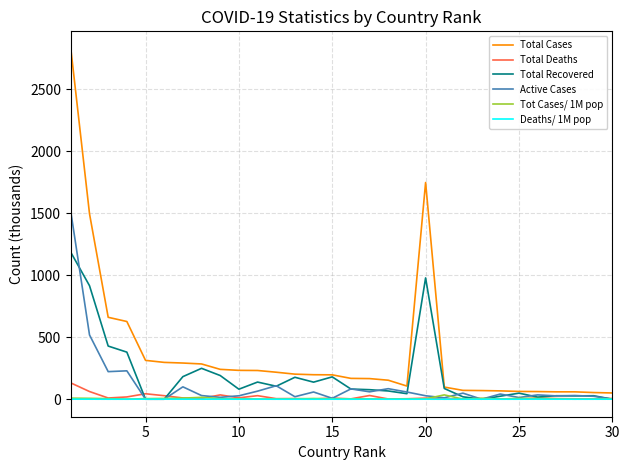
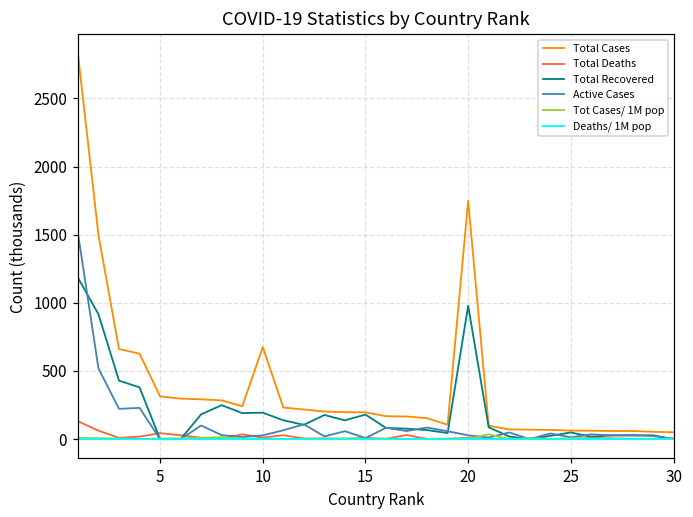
  {
    "Total Cases": {
      "5": 310,
-     "10": 230,
+     "10": 680,
      "20": 1750,
      "30": 50
    },
    "Total Deaths": {
      "5": 40
    },
    "Total Recovered": {
-     "10": 80,
+     "10": 190,
      "20": 980
    }
  }
